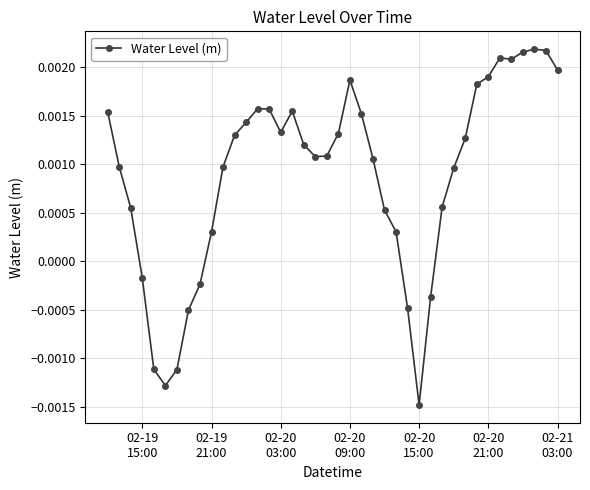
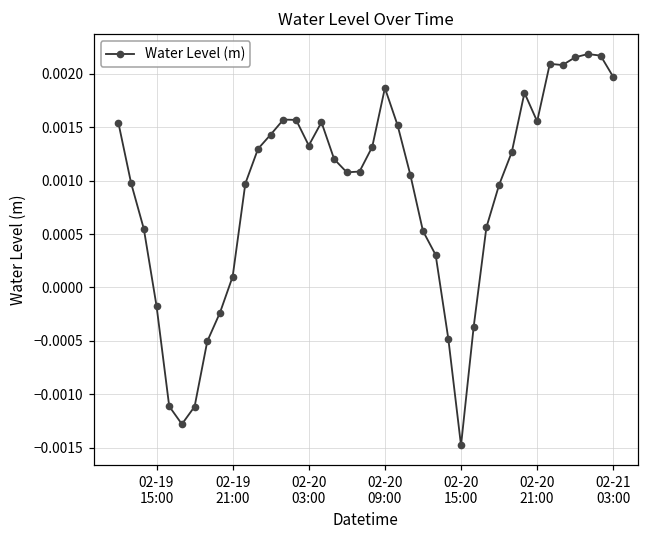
  {
    "02-19 15:00": -0.0002,
-   "02-19 21:00": 0.0003,
+   "02-19 21:00": 0.0001,
    "02-20 03:00": 0.0013,
    "02-20 09:00": 0.0019,
    "02-20 15:00": -0.0015,
-   "02-20 21:00": 0.0019,
+   "02-20 21:00": 0.0016,
    "02-21 03:00": 0.0020
  }
